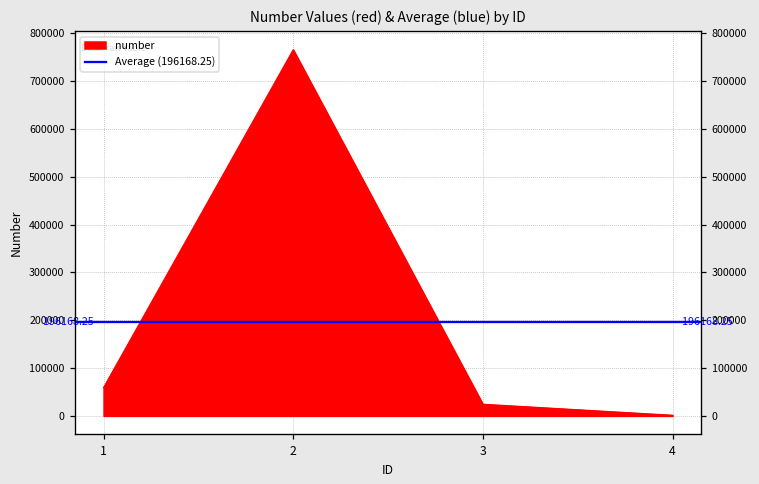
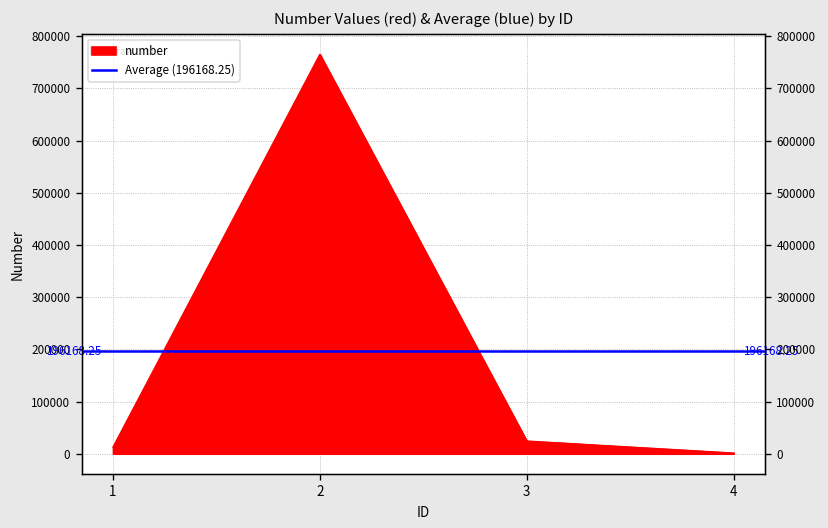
  {
-   "1": 60000,
+   "1": 10000,
    "2": 770000,
    "3": 20000,
    "4": 0
  }
